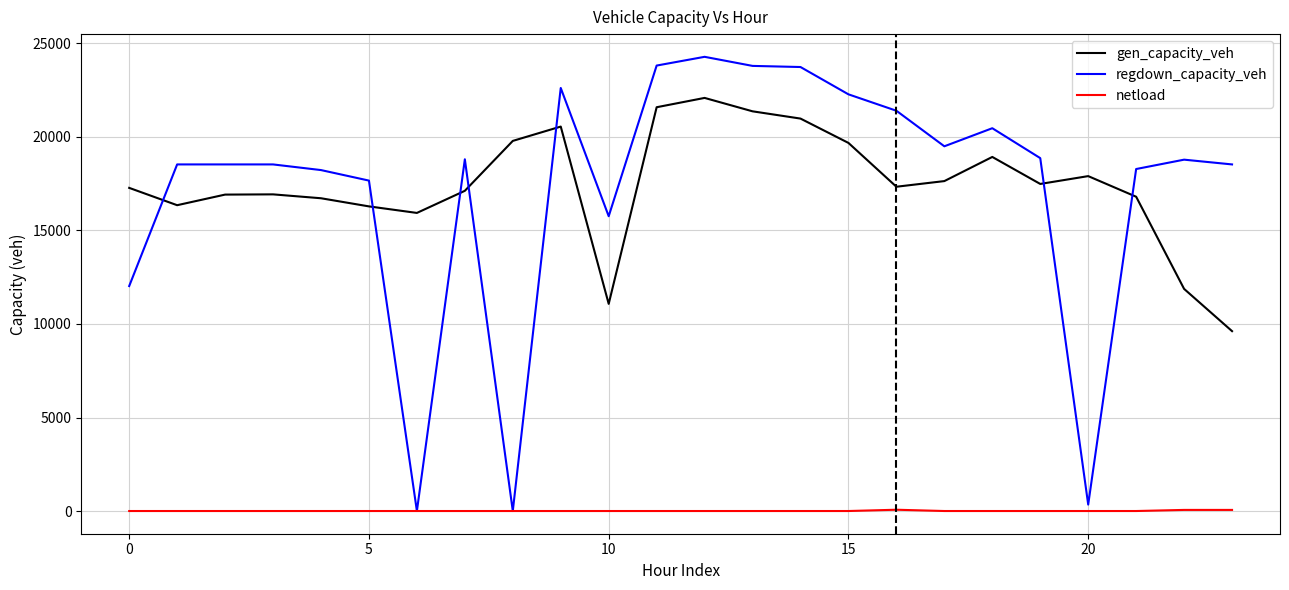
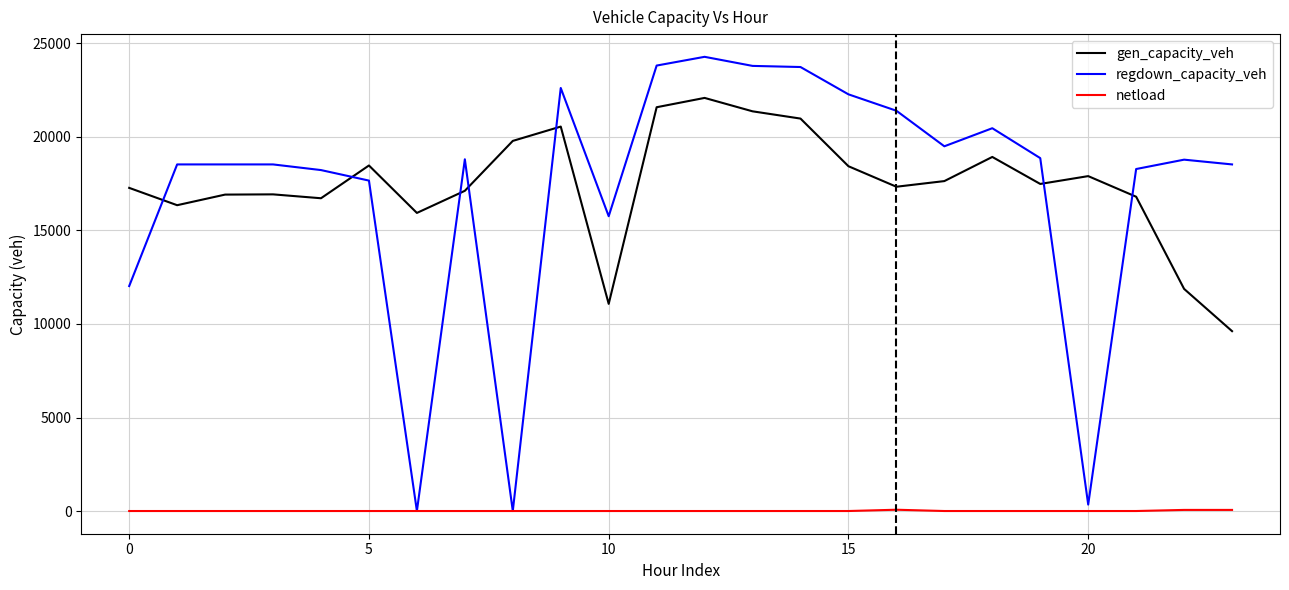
  {
    "gen_capacity_veh": {
      "0": 17300,
-     "5": 16300,
+     "5": 18500,
      "10": 11100,
-     "15": 19700,
+     "15": 18400,
      "20": 17900
    },
    "regdown_capacity_veh": {
      "0": 12000,
      "5": 17700,
      "10": 15800,
      "15": 22300,
      "20": 300
    },
    "netload": {
      "0": 0,
      "5": 0,
      "10": 0,
      "15": 0,
      "20": 0
    }
  }
